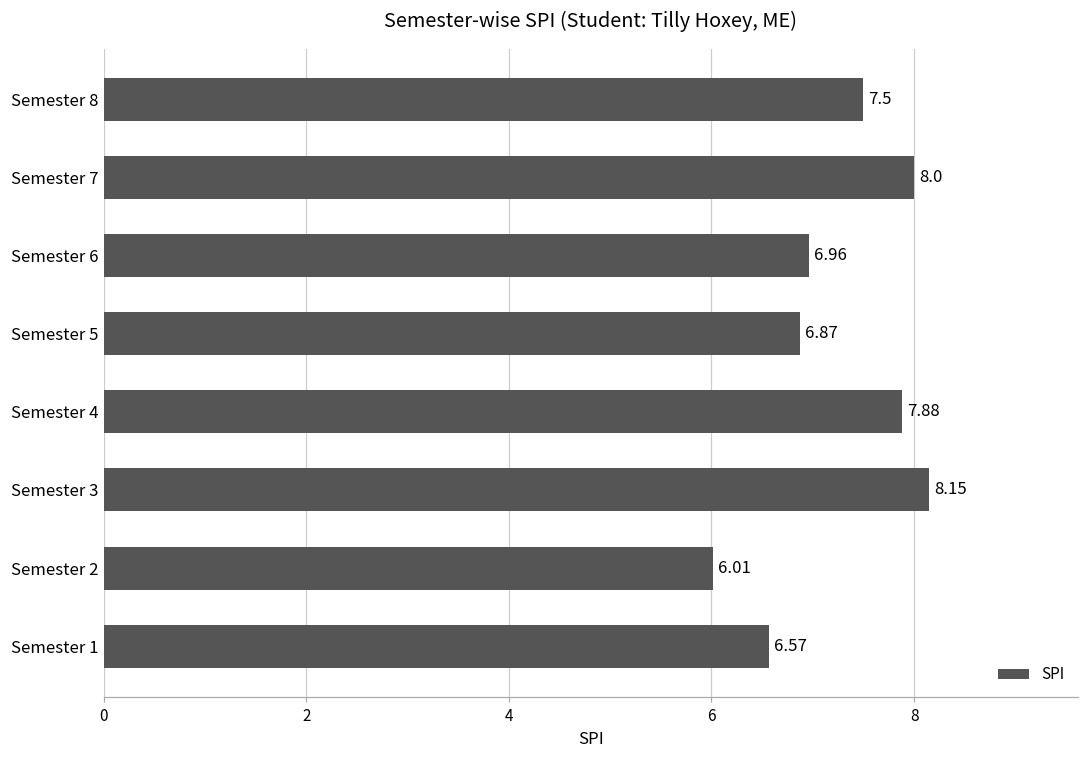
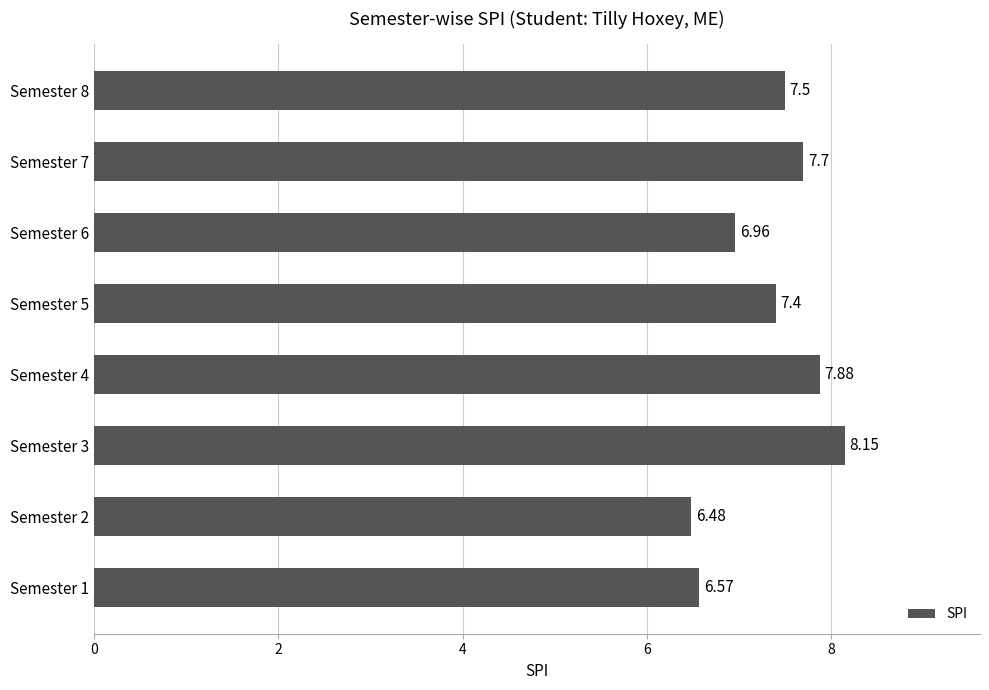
  {
    "Semester 8": 7.5,
-   "Semester 7": 8.0,
+   "Semester 7": 7.7,
    "Semester 6": 6.96,
-   "Semester 5": 6.87,
+   "Semester 5": 7.4,
    "Semester 4": 7.88,
    "Semester 3": 8.15,
-   "Semester 2": 6.01,
+   "Semester 2": 6.48,
    "Semester 1": 6.57
  }
